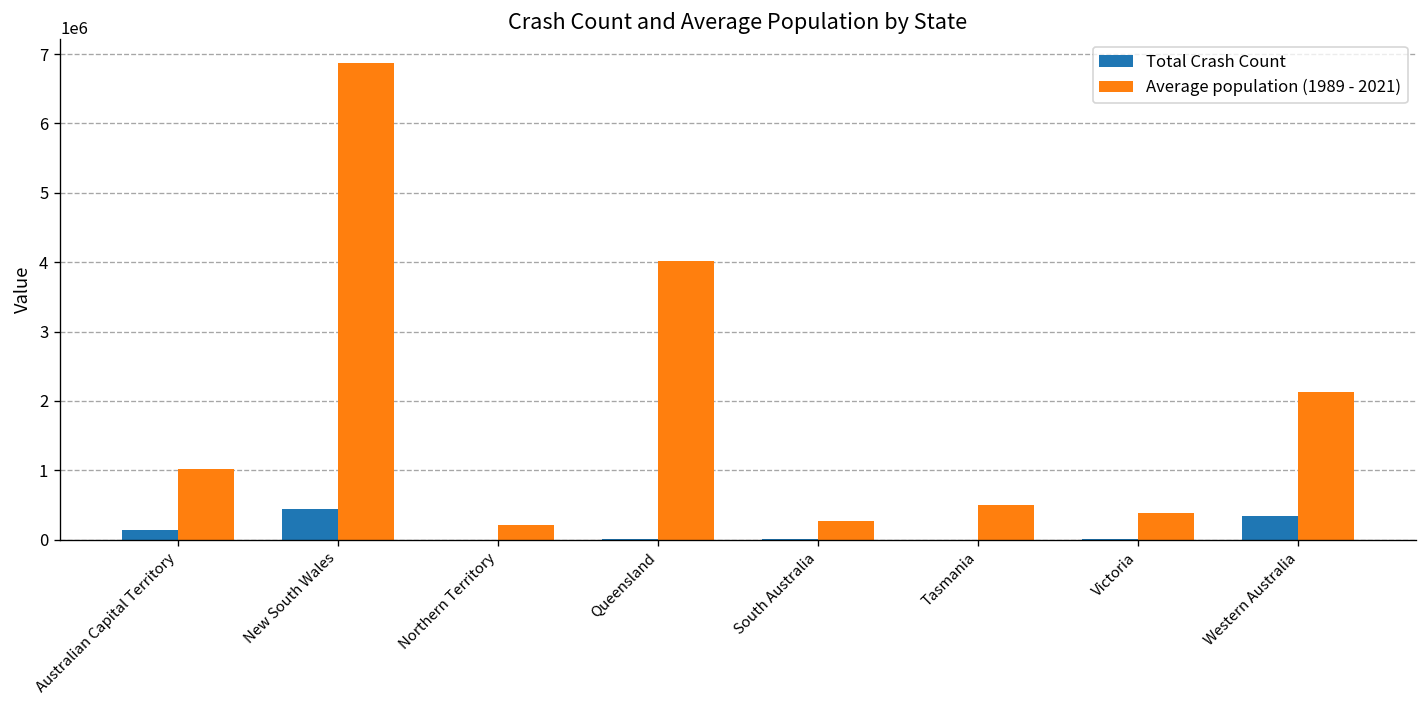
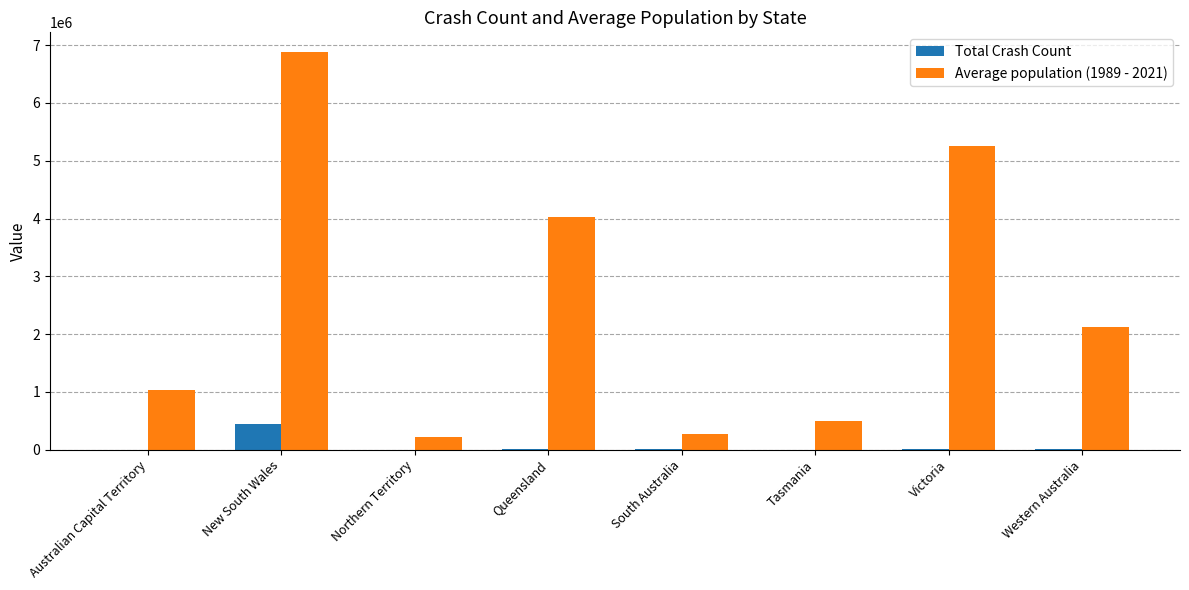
  {
    "Total Crash Count": {
-     "Australian Capital Territory": 100000,
+     "Australian Capital Territory": 0,
      "New South Wales": 400000,
-     "Western Australia": 300000
+     "Western Australia": 0
    },
    "Average population (1989 - 2021)": {
      "Australian Capital Territory": 1000000,
      "New South Wales": 6900000,
      "Northern Territory": 200000,
      "Queensland": 4000000,
      "South Australia": 300000,
      "Tasmania": 500000,
-     "Victoria": 400000,
+     "Victoria": 5300000,
      "Western Australia": 2100000
    }
  }
